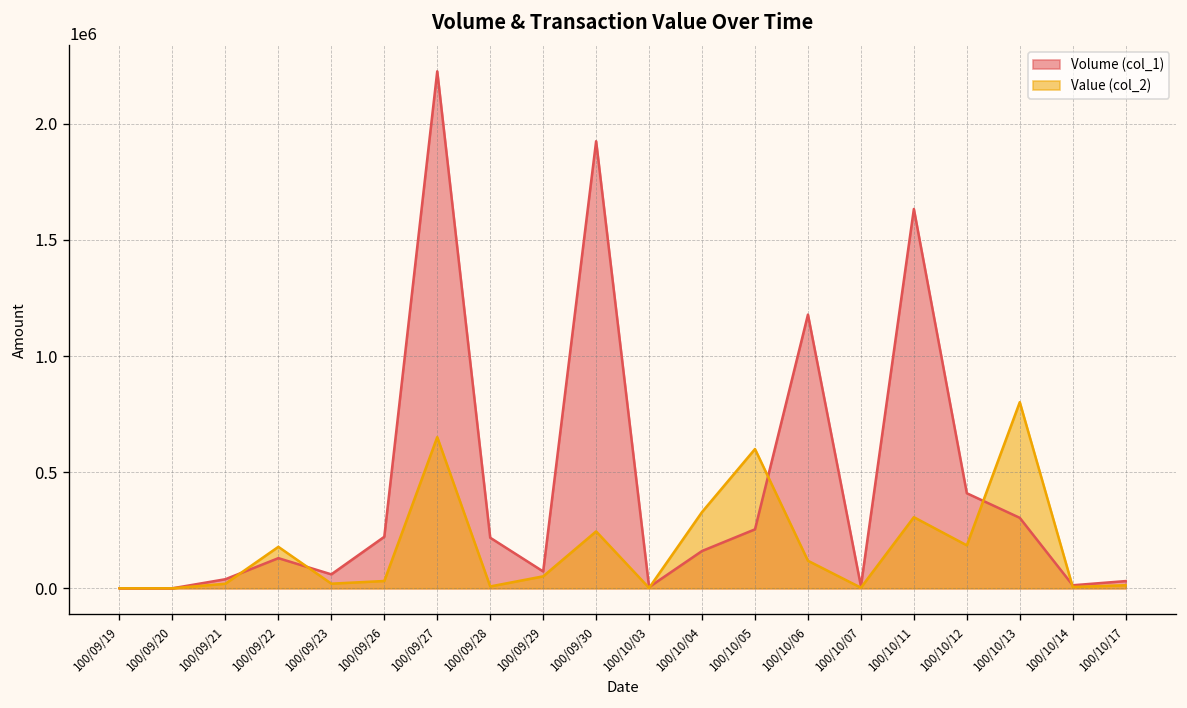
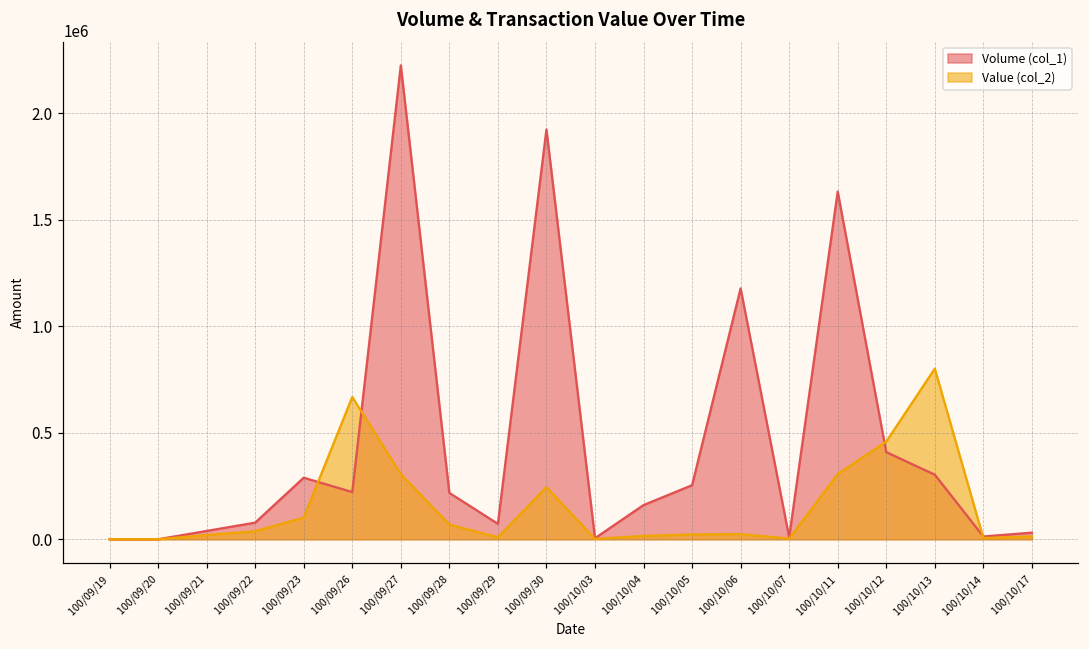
  {
    "Volume (col_1)": {
      "100/09/21": 40000,
-     "100/09/22": 130000,
-     "100/09/23": 60000,
+     "100/09/22": 80000,
+     "100/09/23": 290000,
      "100/09/26": 220000,
      "100/09/27": 2230000,
      "100/09/28": 220000,
      "100/09/29": 70000,
      "100/09/30": 1920000,
      "100/10/04": 160000,
      "100/10/05": 250000,
      "100/10/06": 1180000,
      "100/10/11": 1630000,
      "100/10/12": 410000,
      "100/10/13": 300000,
      "100/10/17": 30000
    },
    "Value (col_2)": {
      "100/09/21": 20000,
-     "100/09/22": 180000,
-     "100/09/23": 20000,
-     "100/09/26": 30000,
-     "100/09/27": 650000,
-     "100/09/28": 10000,
-     "100/09/29": 50000,
+     "100/09/22": 40000,
+     "100/09/23": 100000,
+     "100/09/26": 670000,
+     "100/09/27": 310000,
+     "100/09/28": 70000,
+     "100/09/29": 10000,
      "100/09/30": 240000,
-     "100/10/04": 330000,
-     "100/10/05": 600000,
-     "100/10/06": 120000,
+     "100/10/04": 20000,
+     "100/10/05": 20000,
+     "100/10/06": 20000,
      "100/10/11": 310000,
-     "100/10/12": 180000,
+     "100/10/12": 460000,
      "100/10/13": 800000,
      "100/10/17": 10000
    }
  }
